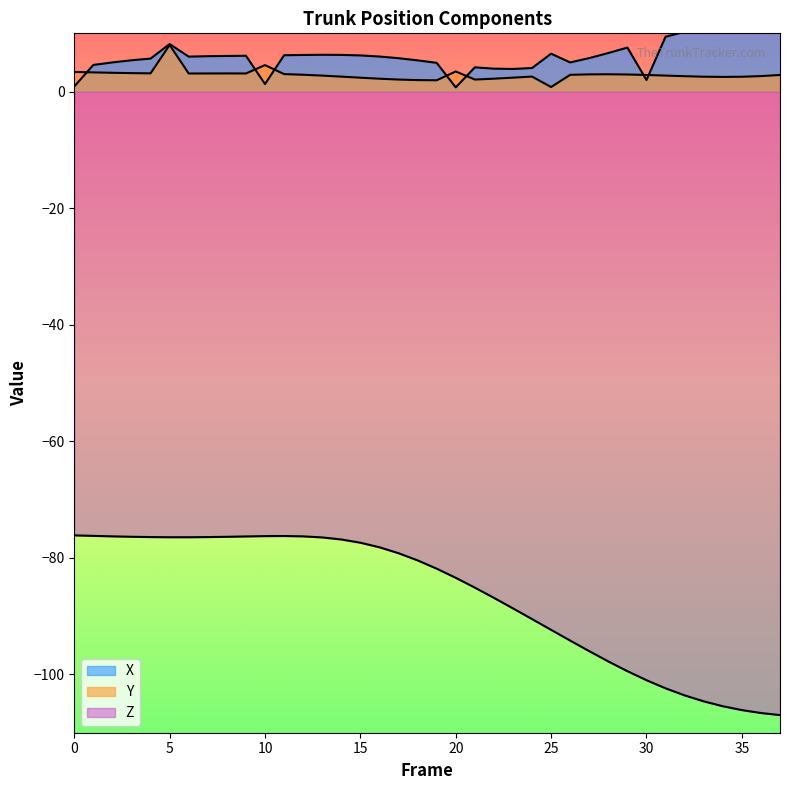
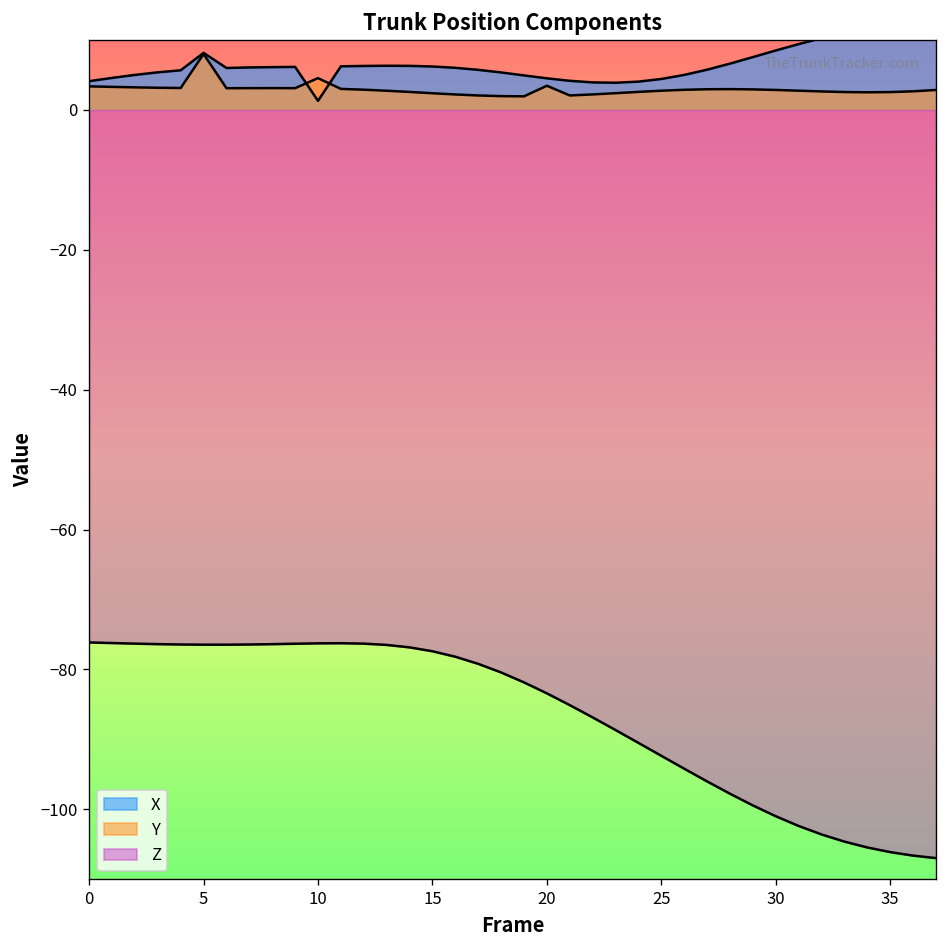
  {
    "X": {
-     "0": 1,
+     "0": 4,
      "10": 1,
      "15": 6,
-     "20": 1,
-     "25": 7,
-     "30": 2
+     "20": 5,
+     "25": 4,
+     "30": 9
    },
    "Y": {
      "0": 3,
      "10": 5,
      "15": 2,
      "20": 3,
-     "25": 1,
+     "25": 3,
      "30": 3,
      "35": 3
    }
  }
